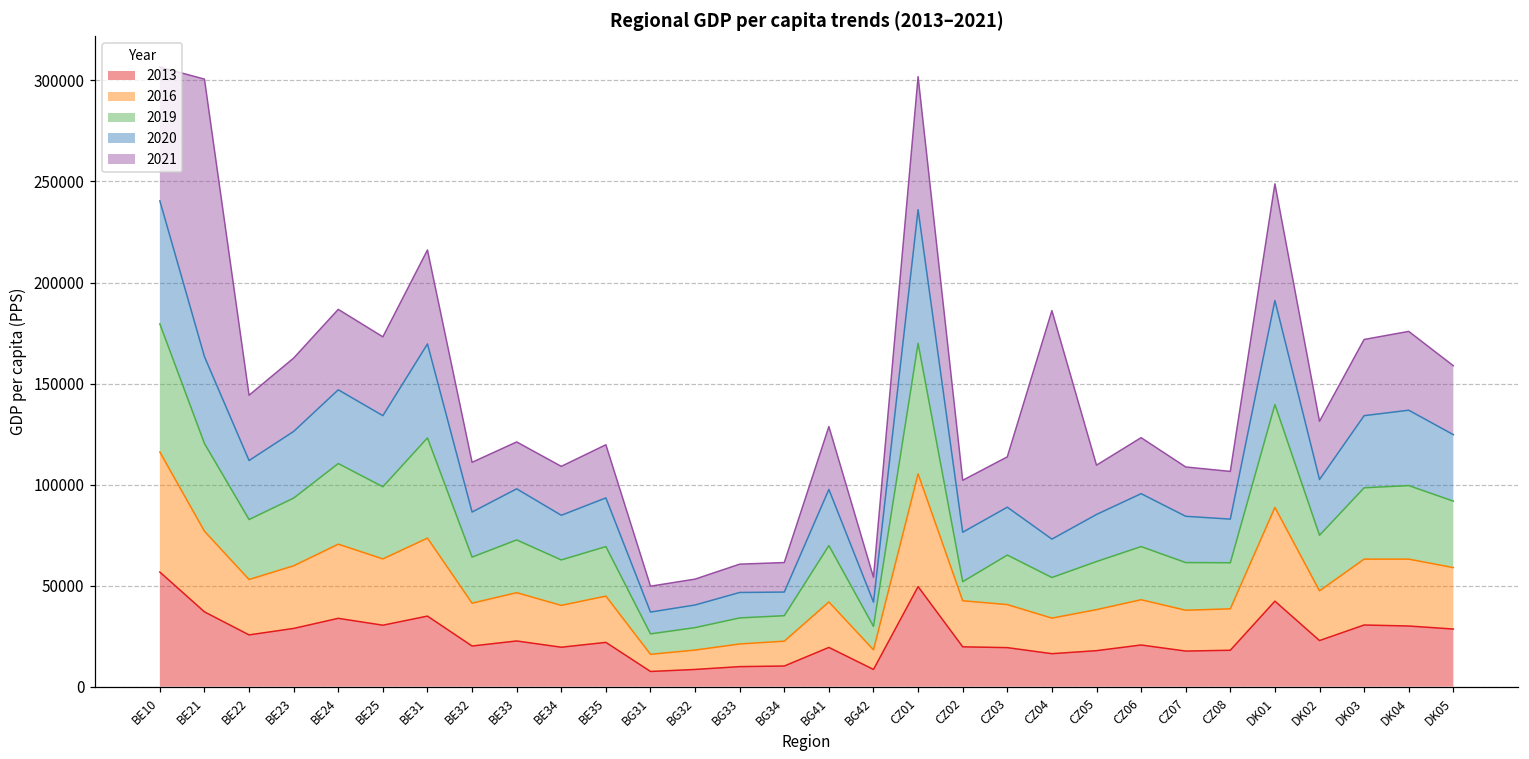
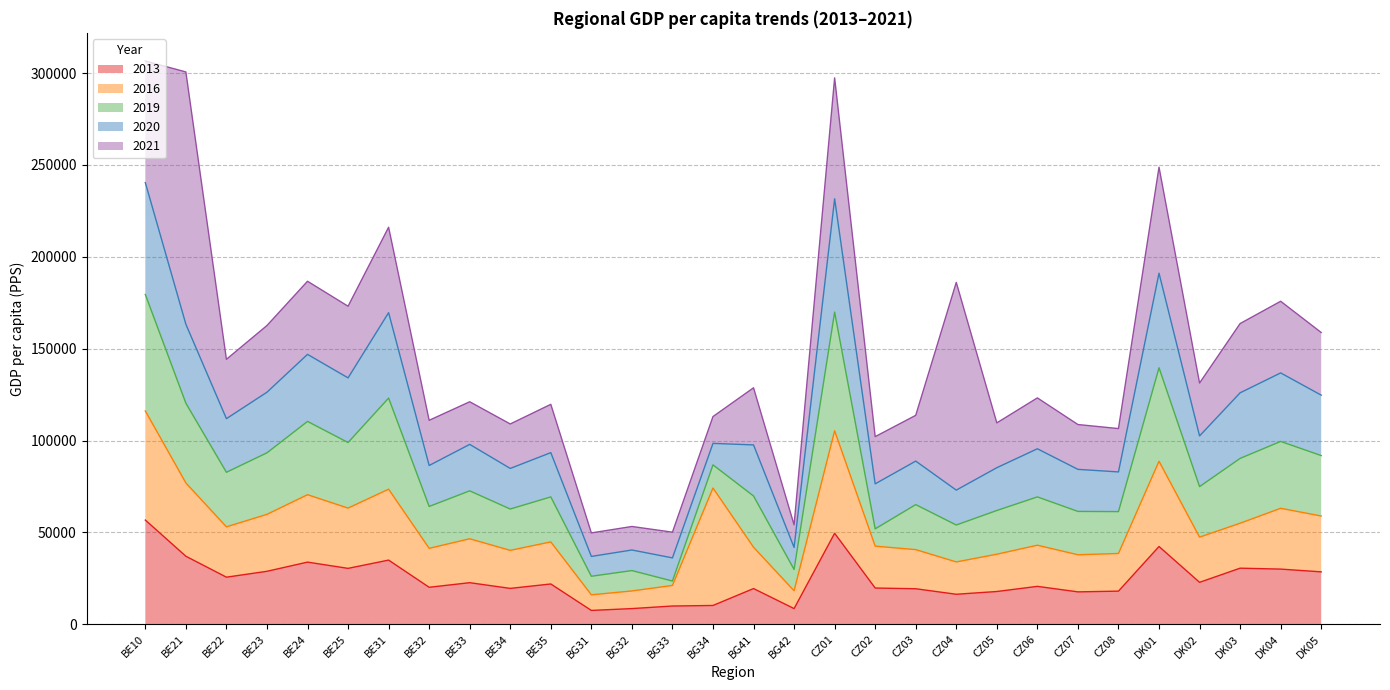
  {
    "2013": {
      "BE10": 57000,
      "BE21": 37000,
      "BE22": 26000,
      "BE23": 29000,
      "BE24": 34000,
      "BE25": 30000,
      "BE31": 35000,
      "BE32": 20000,
      "BE33": 23000,
      "BE34": 20000,
      "BE35": 22000,
      "BG31": 8000,
      "BG32": 9000,
      "BG33": 10000,
      "BG34": 10000,
      "BG41": 19000,
      "BG42": 9000,
      "CZ01": 50000,
      "CZ02": 20000,
      "CZ03": 19000,
      "CZ04": 16000,
      "CZ05": 18000,
      "CZ06": 21000,
      "CZ07": 18000,
      "CZ08": 18000,
      "DK01": 42000,
      "DK02": 23000,
      "DK03": 31000,
      "DK04": 30000,
      "DK05": 29000
    },
    "2016": {
      "BE10": 59000,
      "BE21": 40000,
      "BE22": 27000,
      "BE23": 31000,
      "BE24": 37000,
      "BE25": 33000,
      "BE31": 39000,
      "BE32": 21000,
      "BE33": 24000,
      "BE34": 21000,
      "BE35": 23000,
      "BG31": 9000,
      "BG32": 10000,
      "BG33": 11000,
-     "BG34": 12000,
+     "BG34": 64000,
      "BG41": 23000,
      "BG42": 10000,
      "CZ01": 56000,
      "CZ02": 23000,
      "CZ03": 21000,
      "CZ04": 18000,
      "CZ05": 20000,
      "CZ06": 22000,
      "CZ07": 20000,
      "CZ08": 21000,
      "DK01": 46000,
      "DK02": 25000,
-     "DK03": 33000,
+     "DK03": 24000,
      "DK04": 33000,
      "DK05": 30000
    },
    "2019": {
      "BE10": 63000,
      "BE21": 43000,
      "BE22": 30000,
      "BE23": 34000,
      "BE24": 40000,
      "BE25": 36000,
      "BE31": 50000,
      "BE32": 23000,
      "BE33": 26000,
      "BE34": 23000,
      "BE35": 25000,
      "BG31": 10000,
      "BG32": 11000,
-     "BG33": 13000,
+     "BG33": 2000,
      "BG34": 13000,
      "BG41": 28000,
      "BG42": 12000,
      "CZ01": 65000,
      "CZ02": 9000,
      "CZ03": 25000,
      "CZ04": 20000,
      "CZ05": 24000,
      "CZ06": 26000,
      "CZ07": 24000,
      "CZ08": 23000,
      "DK01": 51000,
      "DK02": 28000,
      "DK03": 35000,
      "DK04": 36000,
      "DK05": 33000
    },
    "2020": {
      "BE10": 61000,
      "BE21": 43000,
      "BE22": 29000,
      "BE23": 33000,
      "BE24": 37000,
      "BE25": 35000,
      "BE31": 47000,
      "BE32": 22000,
      "BE33": 25000,
      "BE34": 22000,
      "BE35": 24000,
      "BG31": 11000,
      "BG32": 11000,
      "BG33": 13000,
      "BG34": 12000,
      "BG41": 28000,
      "BG42": 12000,
-     "CZ01": 66000,
+     "CZ01": 62000,
      "CZ02": 25000,
      "CZ03": 24000,
      "CZ04": 19000,
      "CZ05": 23000,
      "CZ06": 26000,
      "CZ07": 23000,
      "CZ08": 22000,
      "DK01": 52000,
      "DK02": 28000,
      "DK03": 36000,
      "DK04": 37000,
      "DK05": 33000
    },
    "2021": {
      "BE21": 137000,
      "BE22": 32000,
      "BE23": 36000,
      "BE24": 40000,
      "BE25": 39000,
      "BE31": 47000,
      "BE32": 25000,
      "BE33": 23000,
      "BE34": 24000,
      "BE35": 26000,
      "BG31": 13000,
      "BG32": 13000,
      "BG33": 14000,
      "BG34": 15000,
      "BG41": 31000,
      "BG42": 12000,
      "CZ01": 66000,
      "CZ02": 26000,
      "CZ03": 25000,
      "CZ04": 113000,
      "CZ05": 24000,
      "CZ06": 28000,
      "CZ07": 24000,
      "CZ08": 24000,
      "DK01": 58000,
      "DK02": 29000,
      "DK03": 38000,
      "DK04": 39000,
      "DK05": 34000
    }
  }
